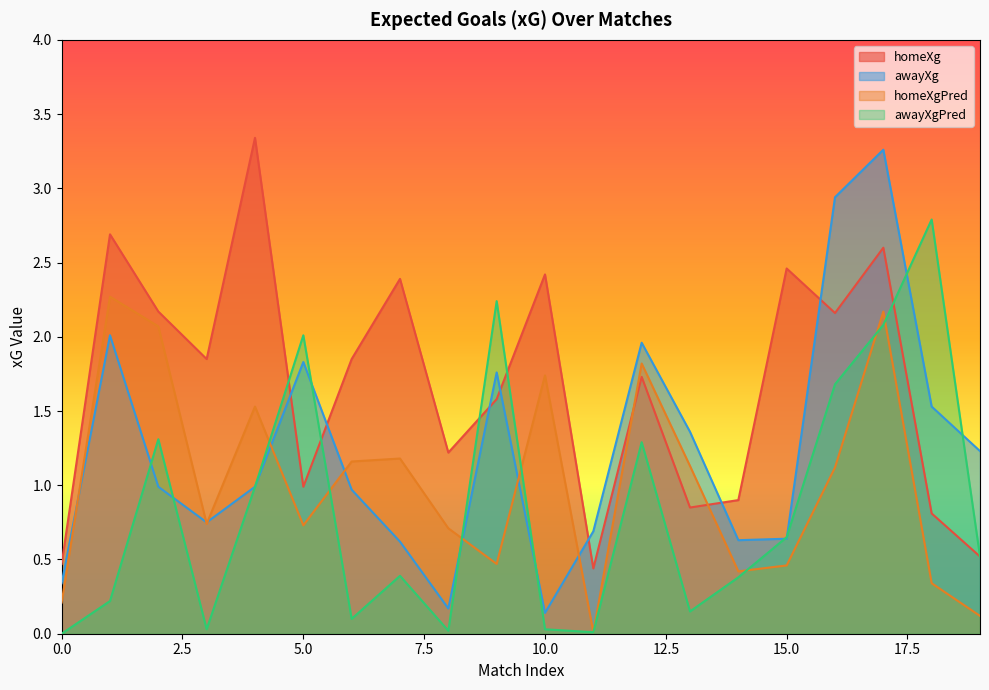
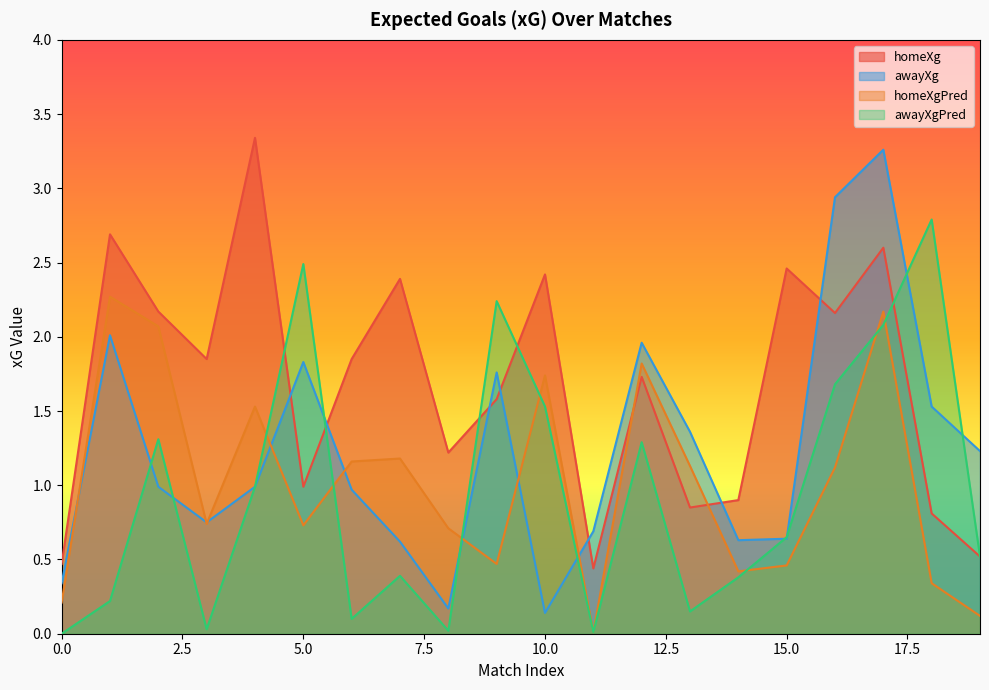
  {
    "awayXg": {
      "0.0": 0.34,
      "5.0": 1.83,
      "10.0": 0.14
    },
    "awayXgPred": {
      "0.0": 0.00,
-     "5.0": 2.01,
-     "10.0": 0.03
+     "5.0": 2.49,
+     "10.0": 1.53
    }
  }
